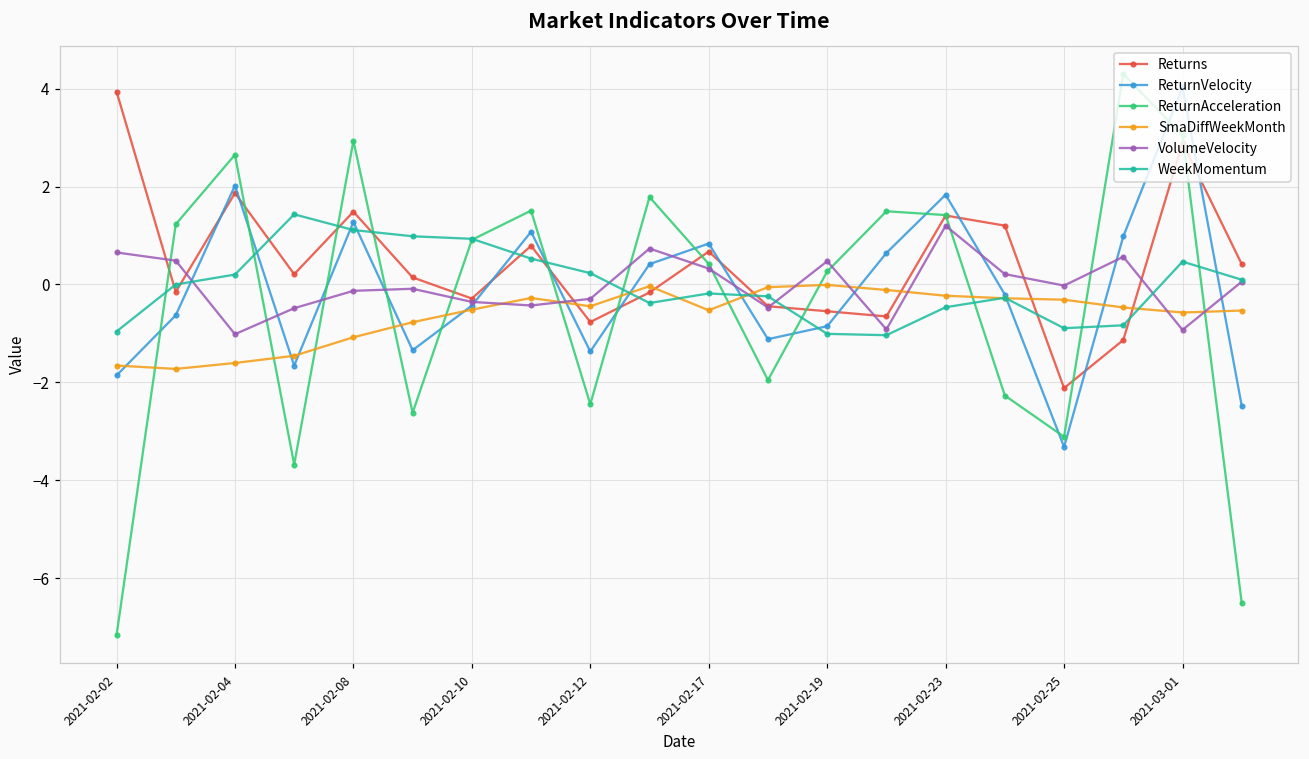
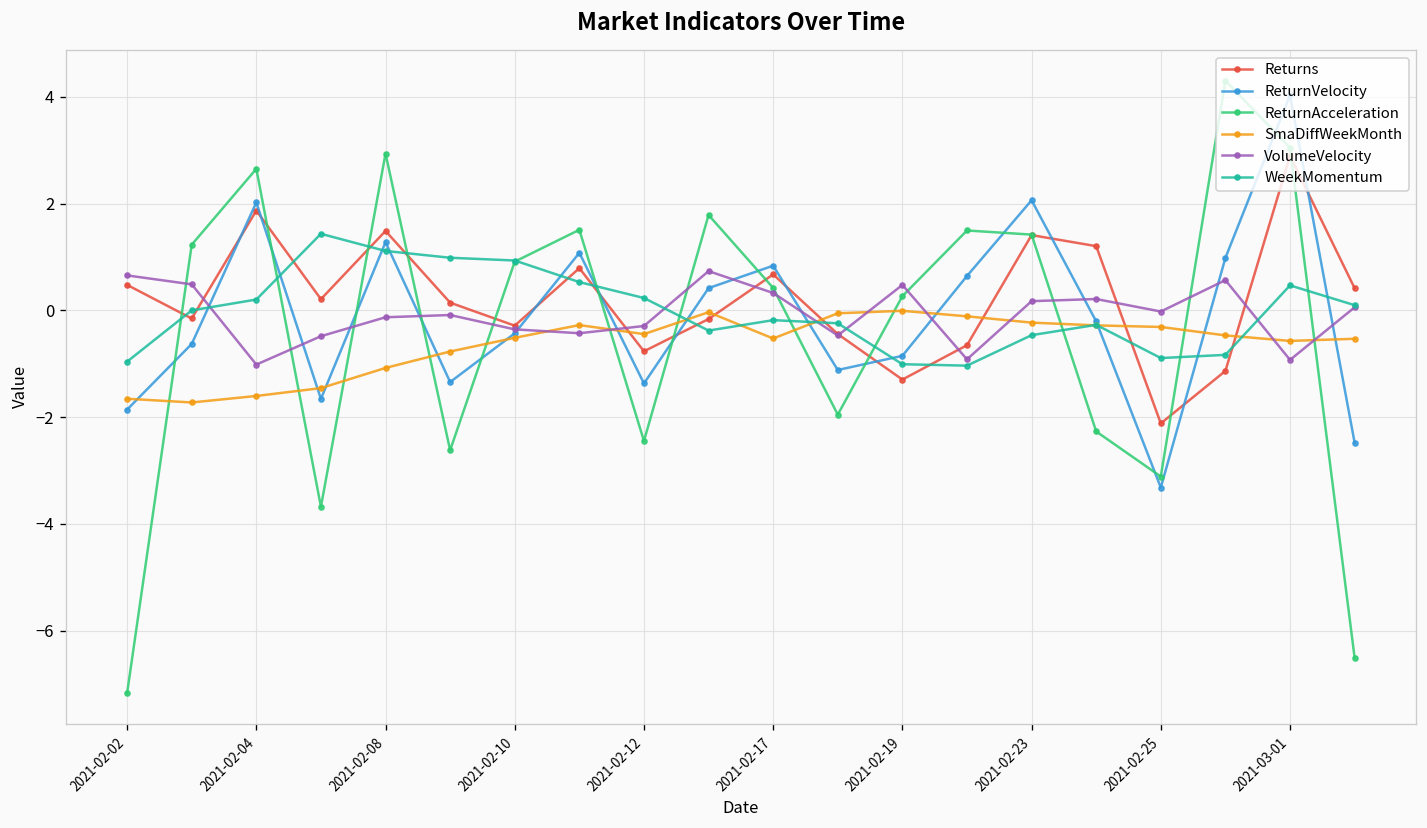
  {
    "Returns": {
-     "2021-02-02": 3.9,
+     "2021-02-02": 0.5,
      "2021-02-04": 1.9,
      "2021-02-08": 1.5,
      "2021-02-10": -0.3,
      "2021-02-12": -0.8,
      "2021-02-17": 0.7,
-     "2021-02-19": -0.5,
+     "2021-02-19": -1.3,
      "2021-02-25": -2.1
    },
    "ReturnVelocity": {
      "2021-02-02": -1.9,
      "2021-02-04": 2.0,
      "2021-02-08": 1.3,
      "2021-02-10": -0.4,
      "2021-02-12": -1.4,
      "2021-02-17": 0.8,
      "2021-02-19": -0.9,
-     "2021-02-23": 1.8,
+     "2021-02-23": 2.1,
      "2021-02-25": -3.3
    },
    "SmaDiffWeekMonth": {
      "2021-02-02": -1.7,
      "2021-02-04": -1.6,
      "2021-02-08": -1.1,
      "2021-02-10": -0.5,
      "2021-02-12": -0.4,
      "2021-02-17": -0.5,
      "2021-02-19": 0.0,
      "2021-02-23": -0.2,
      "2021-02-25": -0.3,
      "2021-03-01": -0.6
    },
    "VolumeVelocity": {
      "2021-02-02": 0.7,
      "2021-02-04": -1.0,
      "2021-02-08": -0.1,
      "2021-02-10": -0.4,
      "2021-02-12": -0.3,
      "2021-02-17": 0.3,
      "2021-02-19": 0.5,
-     "2021-02-23": 1.2,
+     "2021-02-23": 0.2,
      "2021-02-25": 0.0,
      "2021-03-01": -0.9
    }
  }
